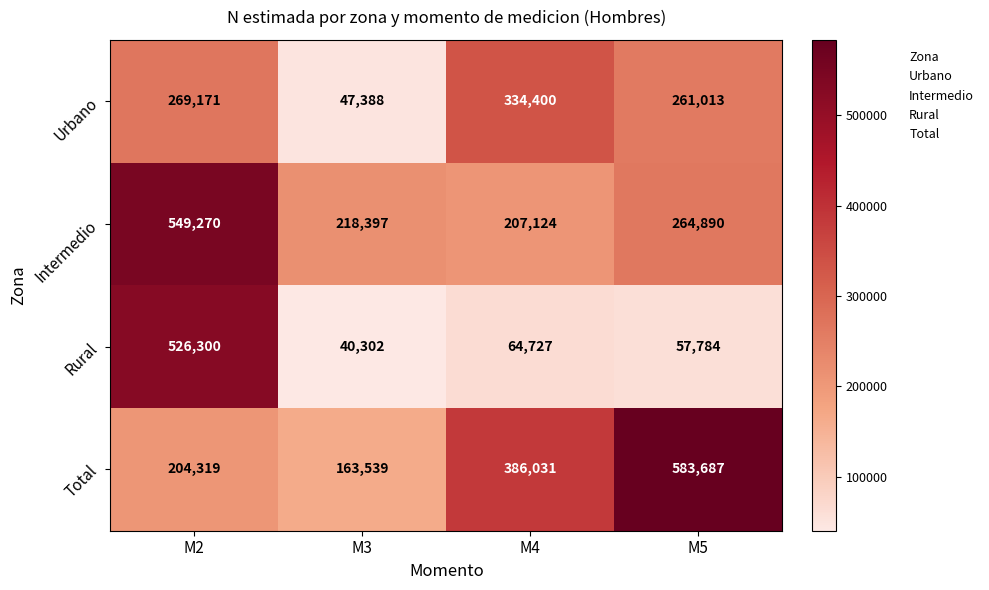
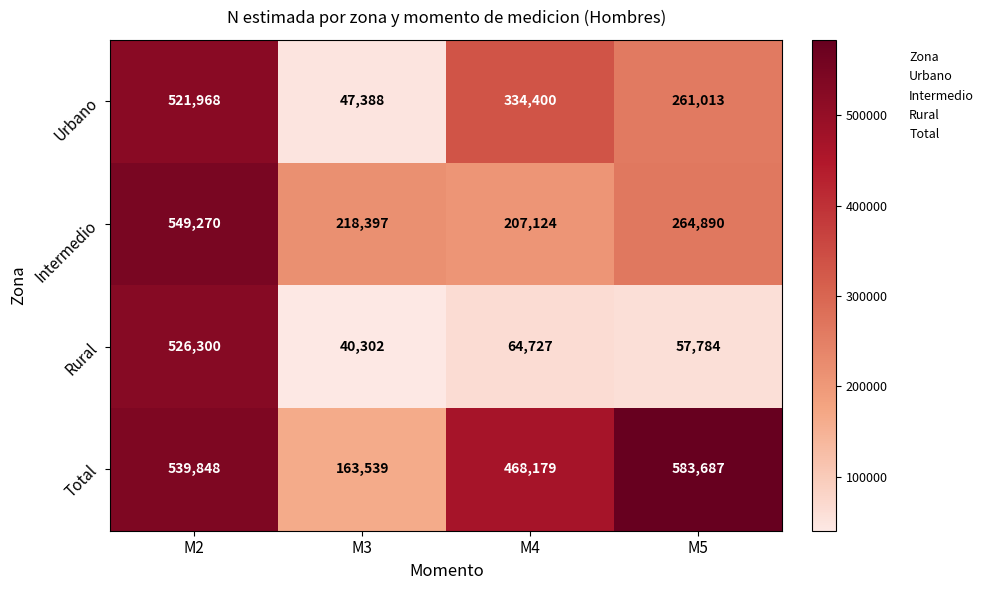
  {
    "Urbano": {
-     "M2": "269,171",
+     "M2": "521,968",
      "M3": "47,388",
      "M4": "334,400",
      "M5": "261,013"
    },
    "Intermedio": {
      "M2": "549,270",
      "M3": "218,397",
      "M4": "207,124",
      "M5": "264,890"
    },
    "Rural": {
      "M2": "526,300",
      "M3": "40,302",
      "M4": "64,727",
      "M5": "57,784"
    },
    "Total": {
-     "M2": "204,319",
+     "M2": "539,848",
      "M3": "163,539",
-     "M4": "386,031",
+     "M4": "468,179",
      "M5": "583,687"
    }
  }
